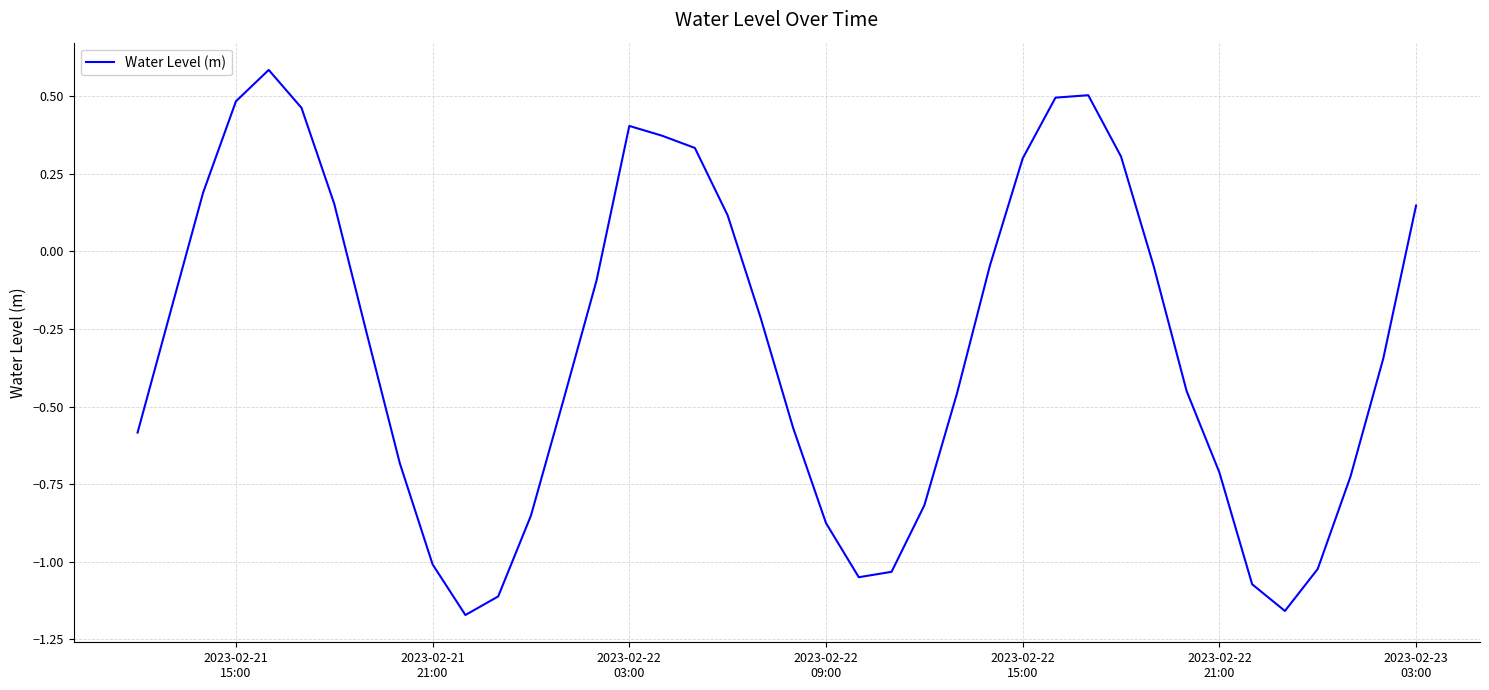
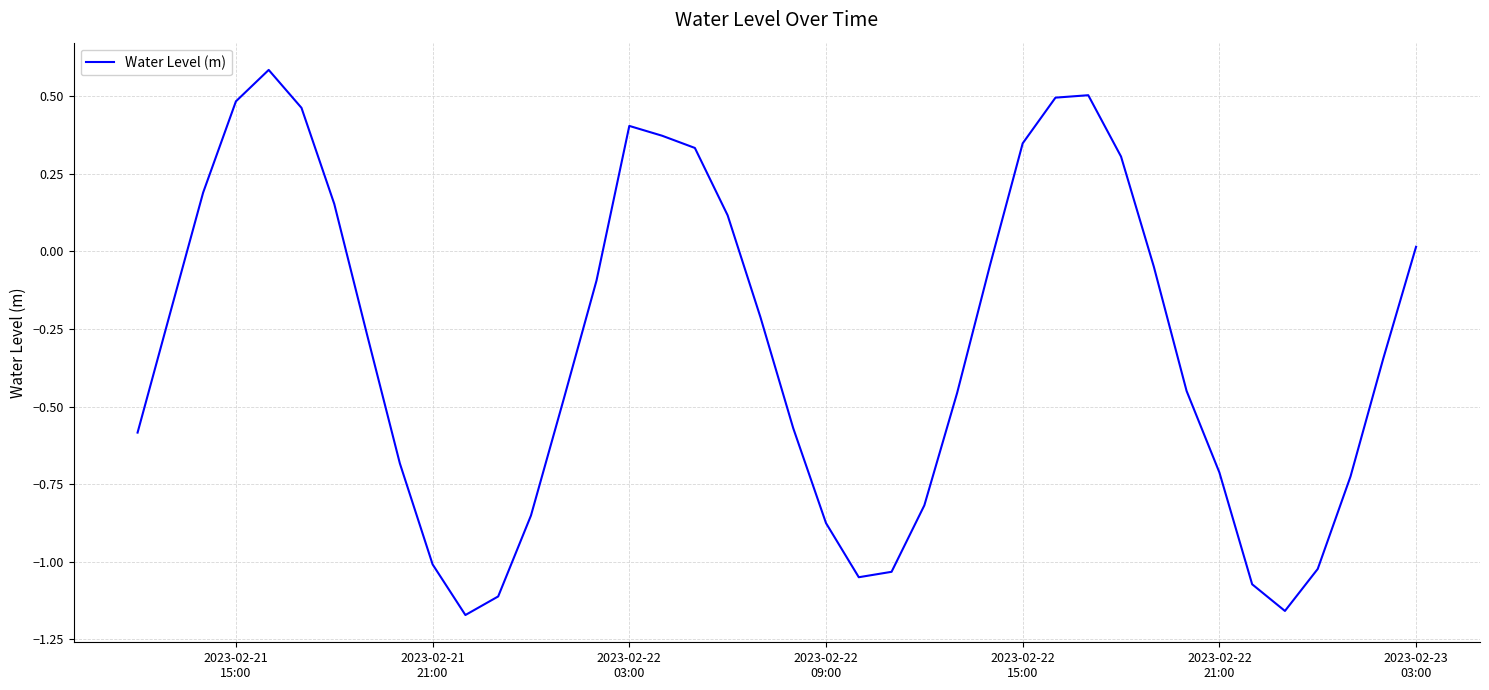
  {
    "2023-02-21 15:00": 0.48,
    "2023-02-21 21:00": -1.01,
    "2023-02-22 03:00": 0.40,
    "2023-02-22 09:00": -0.88,
-   "2023-02-22 15:00": 0.30,
+   "2023-02-22 15:00": 0.35,
    "2023-02-22 21:00": -0.71,
-   "2023-02-23 03:00": 0.15
+   "2023-02-23 03:00": 0.01
  }
